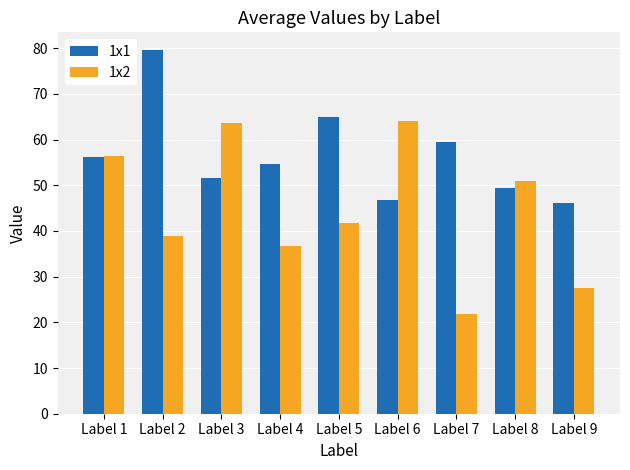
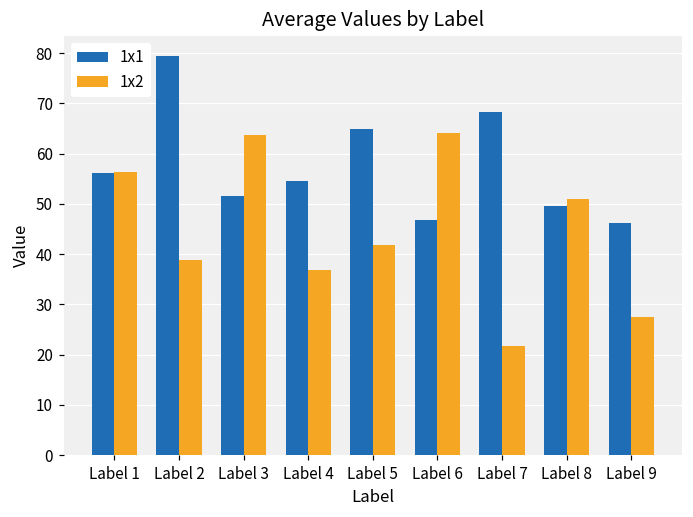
  {
    "1x1": {
      "Label 1": 56,
      "Label 2": 80,
      "Label 3": 52,
      "Label 4": 55,
      "Label 5": 65,
      "Label 6": 47,
-     "Label 7": 59,
+     "Label 7": 68,
      "Label 8": 50,
      "Label 9": 46
    },
    "1x2": {
      "Label 1": 56,
      "Label 2": 39,
      "Label 3": 64,
      "Label 4": 37,
      "Label 5": 42,
      "Label 6": 64,
      "Label 7": 22,
      "Label 8": 51,
      "Label 9": 28
    }
  }
